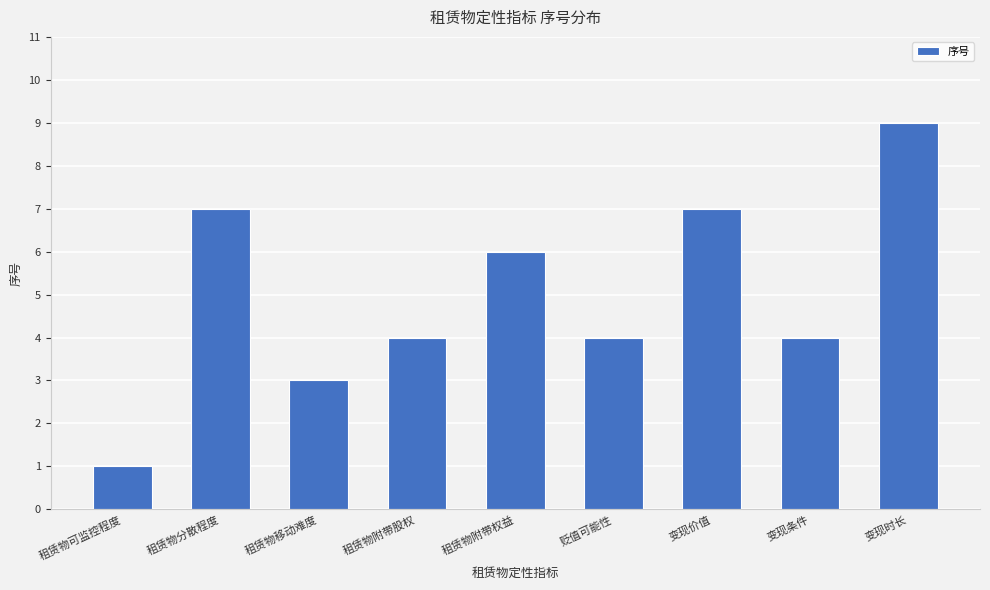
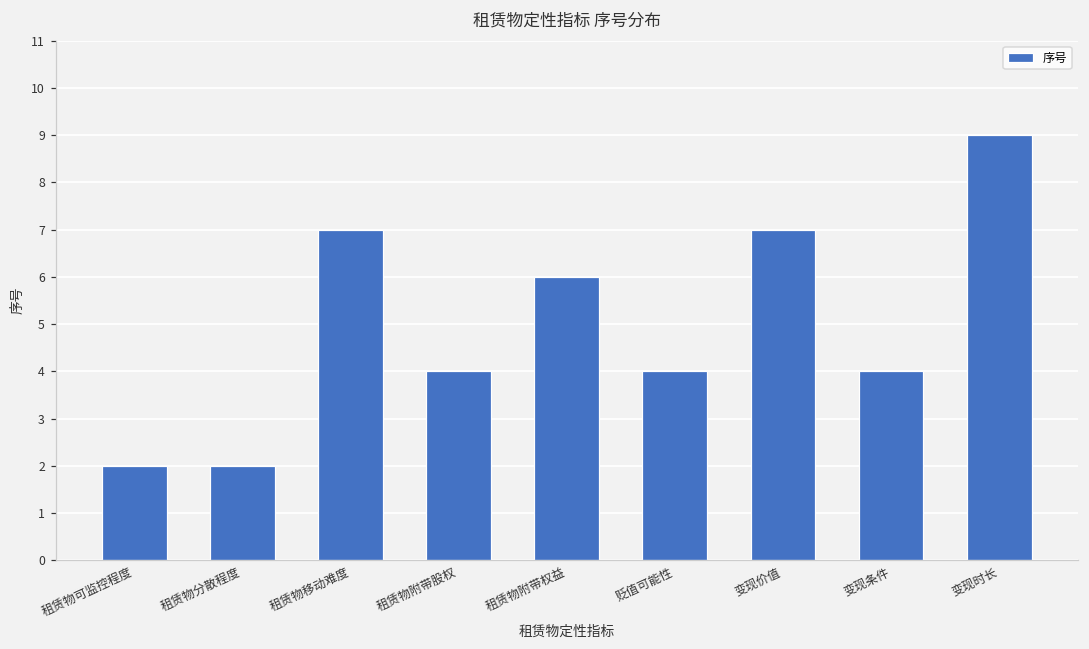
  {
-   "租赁物可监控程度": 1,
-   "租赁物分散程度": 7,
-   "租赁物移动难度": 3,
+   "租赁物可监控程度": 2,
+   "租赁物分散程度": 2,
+   "租赁物移动难度": 7,
    "租赁物附带股权": 4,
    "租赁物附带权益": 6,
    "贬值可能性": 4,
    "变现价值": 7,
    "变现条件": 4,
    "变现时长": 9
  }
